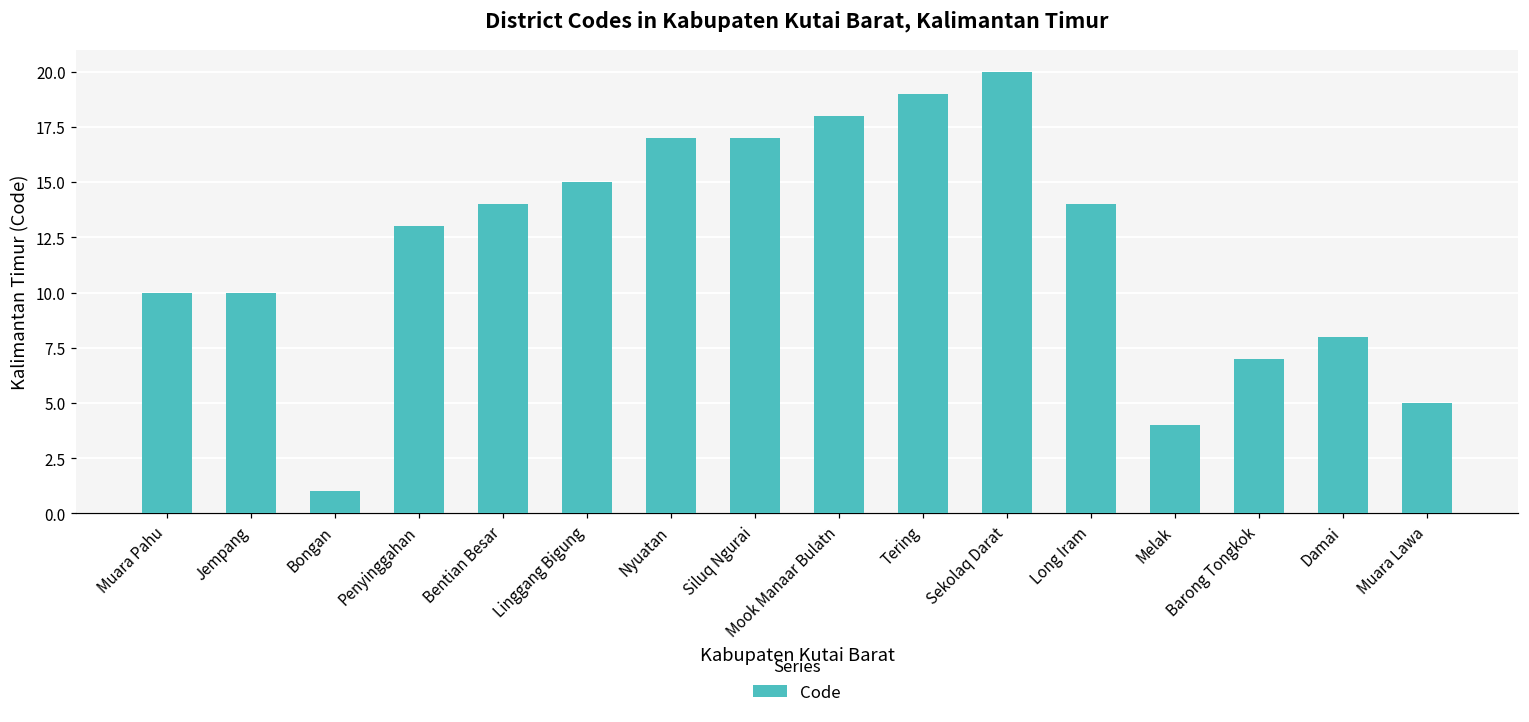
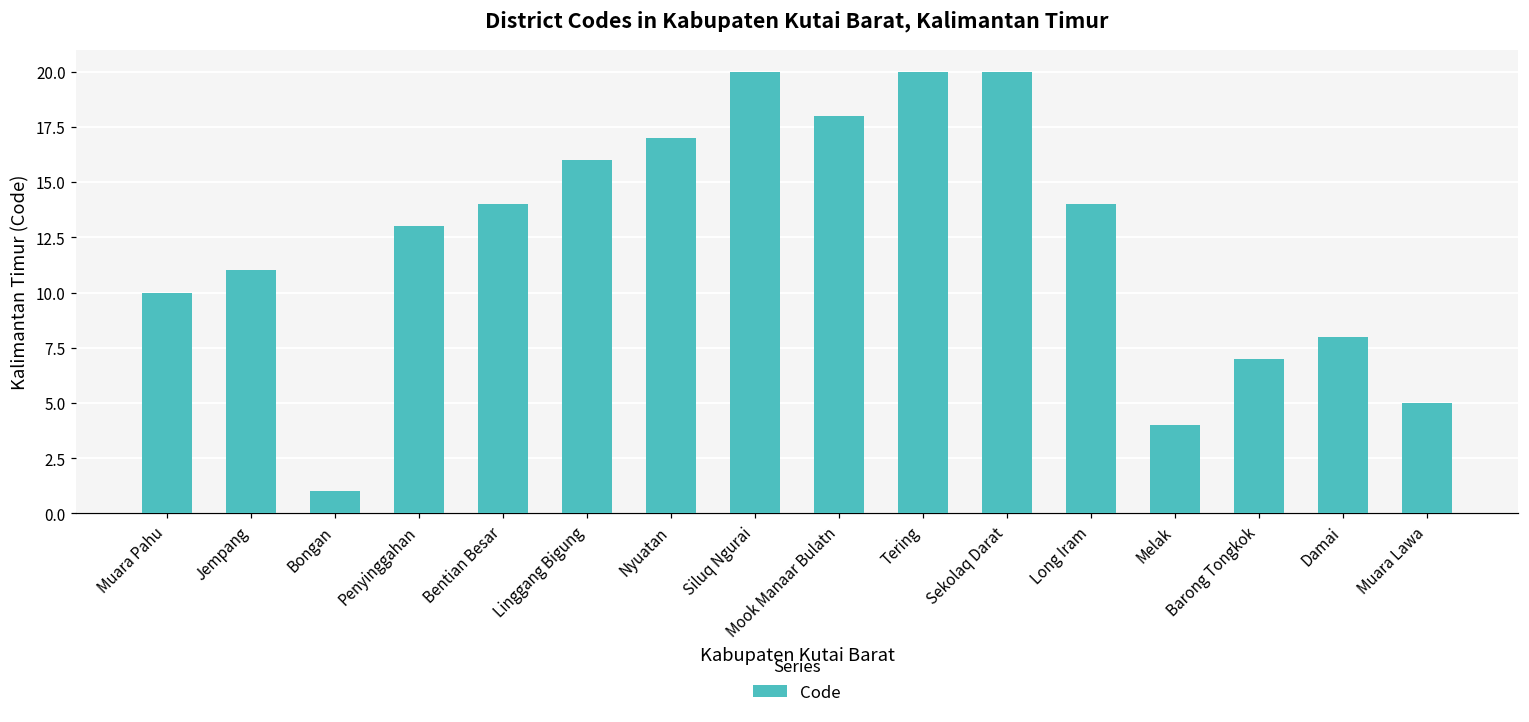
  {
    "Muara Pahu": 10,
-   "Jempang": 10,
+   "Jempang": 11,
    "Bongan": 1,
    "Penyinggahan": 13,
    "Bentian Besar": 14,
-   "Linggang Bigung": 15,
+   "Linggang Bigung": 16,
    "Nyuatan": 17,
-   "Siluq Ngurai": 17,
+   "Siluq Ngurai": 20,
    "Mook Manaar Bulatn": 18,
-   "Tering": 19,
+   "Tering": 20,
    "Sekolaq Darat": 20,
    "Long Iram": 14,
    "Melak": 4,
    "Barong Tongkok": 7,
    "Damai": 8,
    "Muara Lawa": 5
  }
